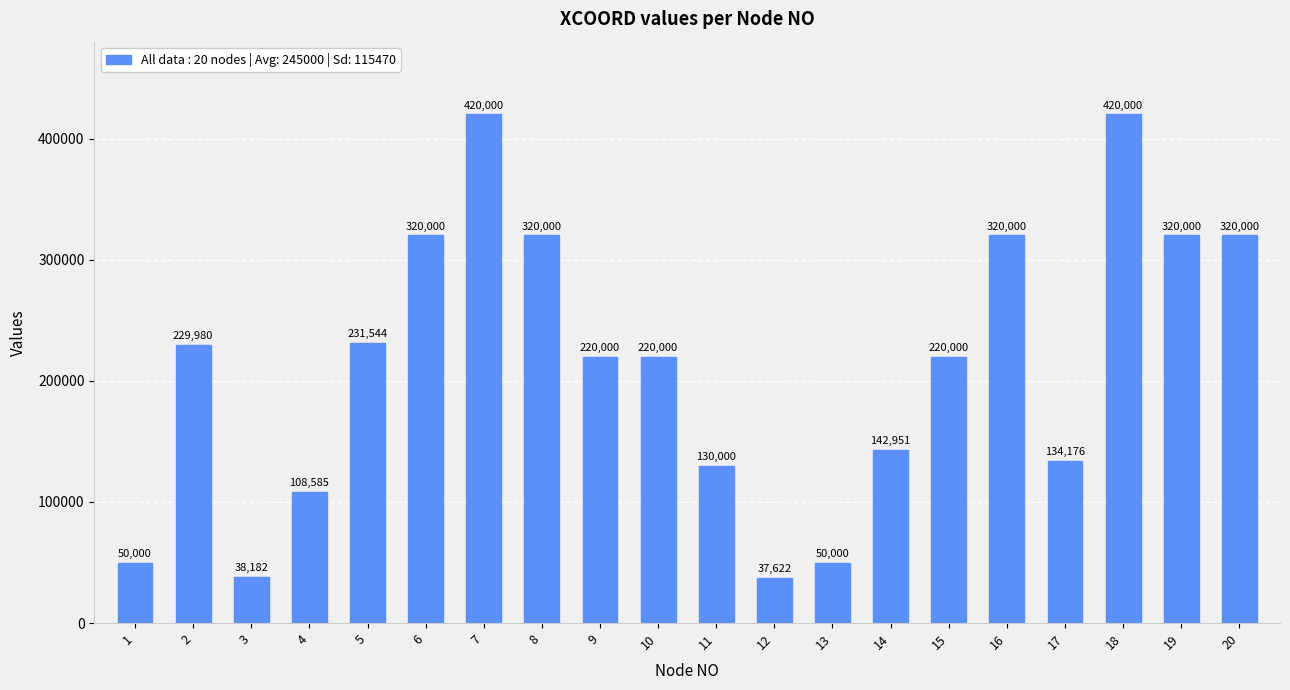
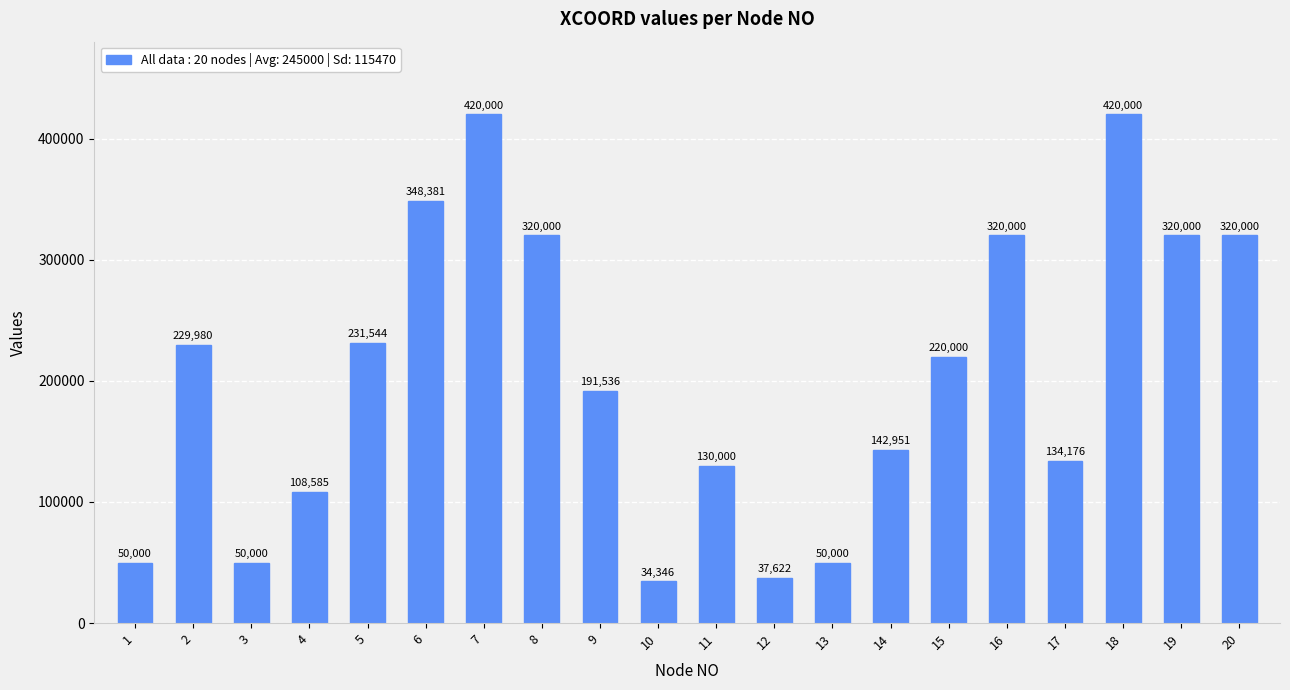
  {
    "1": "50,000",
    "2": "229,980",
-   "3": "38,182",
+   "3": "50,000",
    "4": "108,585",
    "5": "231,544",
-   "6": "320,000",
+   "6": "348,381",
    "7": "420,000",
    "8": "320,000",
-   "9": "220,000",
-   "10": "220,000",
+   "9": "191,536",
+   "10": "34,346",
    "11": "130,000",
    "12": "37,622",
    "13": "50,000",
    "14": "142,951",
    "15": "220,000",
    "16": "320,000",
    "17": "134,176",
    "18": "420,000",
    "19": "320,000",
    "20": "320,000"
  }
